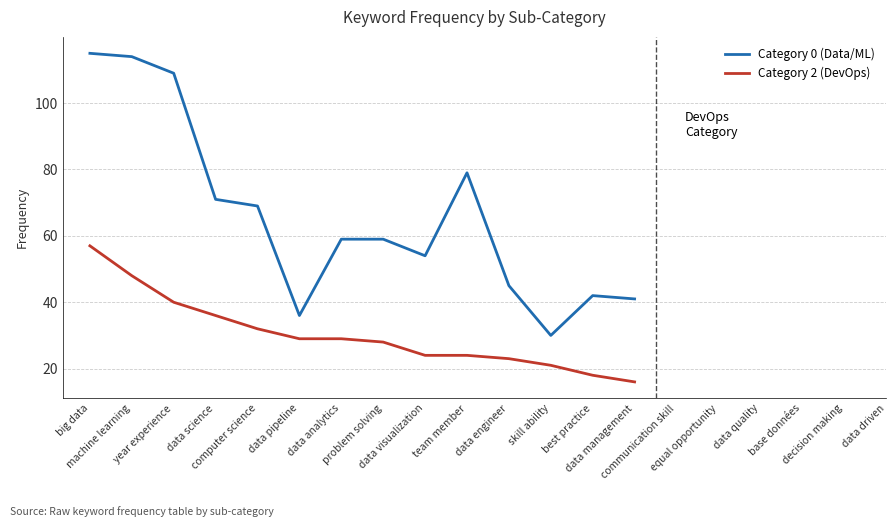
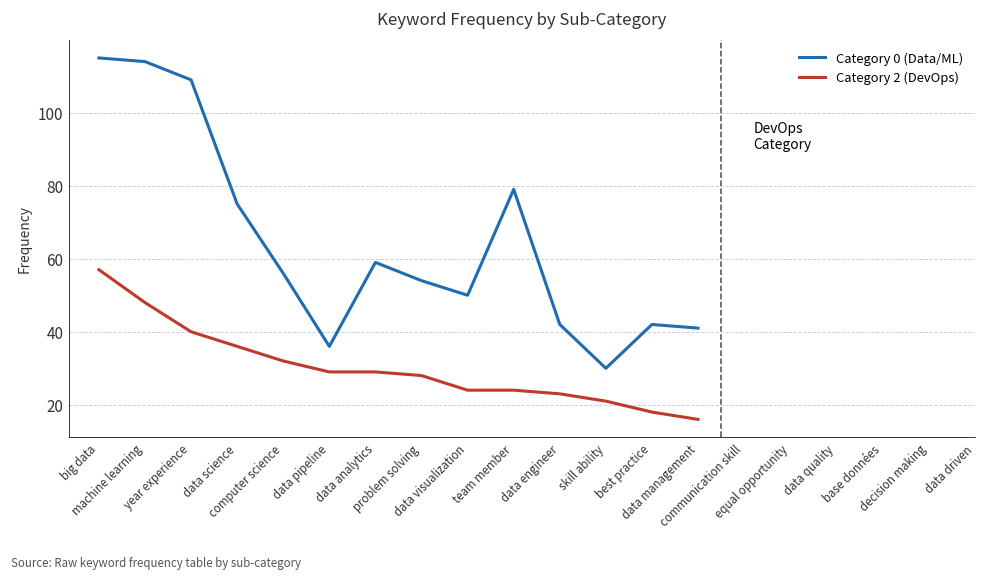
  {
    "Category 0 (Data/ML)": {
      "big data": 115,
      "machine learning": 114,
      "year experience": 109,
-     "data science": 71,
-     "computer science": 69,
+     "data science": 75,
+     "computer science": 56,
      "data pipeline": 36,
      "data analytics": 59,
-     "problem solving": 59,
-     "data visualization": 54,
+     "problem solving": 54,
+     "data visualization": 50,
      "team member": 79,
-     "data engineer": 45,
+     "data engineer": 42,
      "skill ability": 30,
      "best practice": 42,
      "data management": 41
    },
    "Category 2 (DevOps)": {
      "big data": 57,
      "machine learning": 48,
      "year experience": 40,
      "data science": 36,
      "computer science": 32,
      "data pipeline": 29,
      "data analytics": 29,
      "problem solving": 28,
      "data visualization": 24,
      "team member": 24,
      "data engineer": 23,
      "skill ability": 21,
      "best practice": 18,
      "data management": 16
    }
  }
